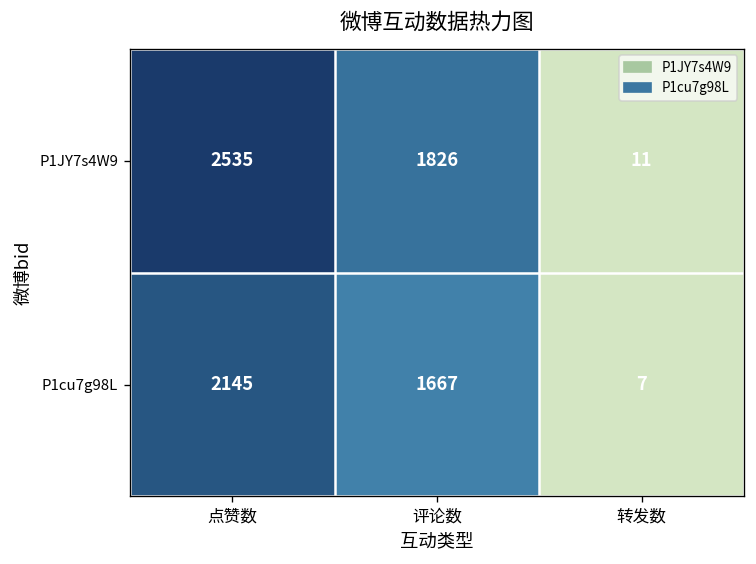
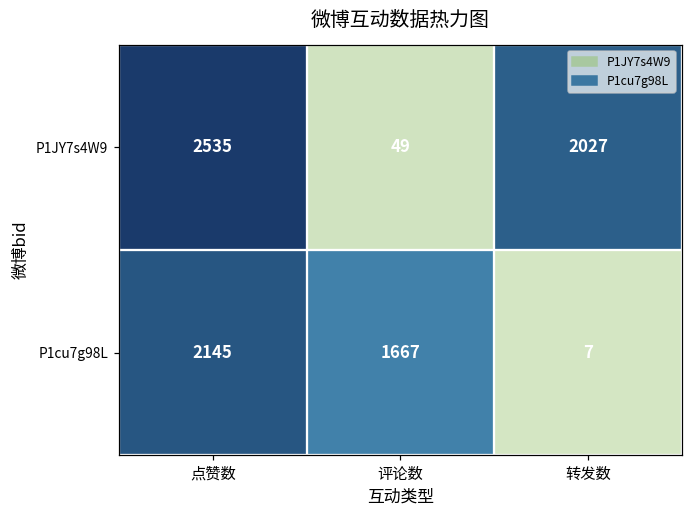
  {
    "P1JY7s4W9": {
      "点赞数": 2535,
-     "评论数": 1826,
-     "转发数": 11
+     "评论数": 49,
+     "转发数": 2027
    },
    "P1cu7g98L": {
      "点赞数": 2145,
      "评论数": 1667,
      "转发数": 7
    }
  }
